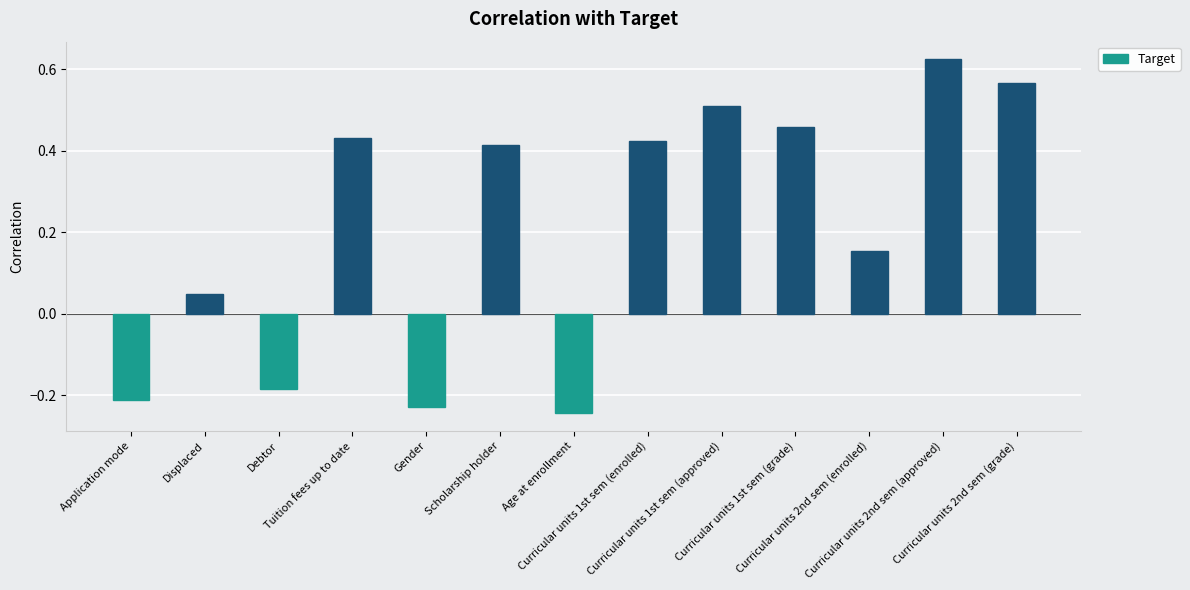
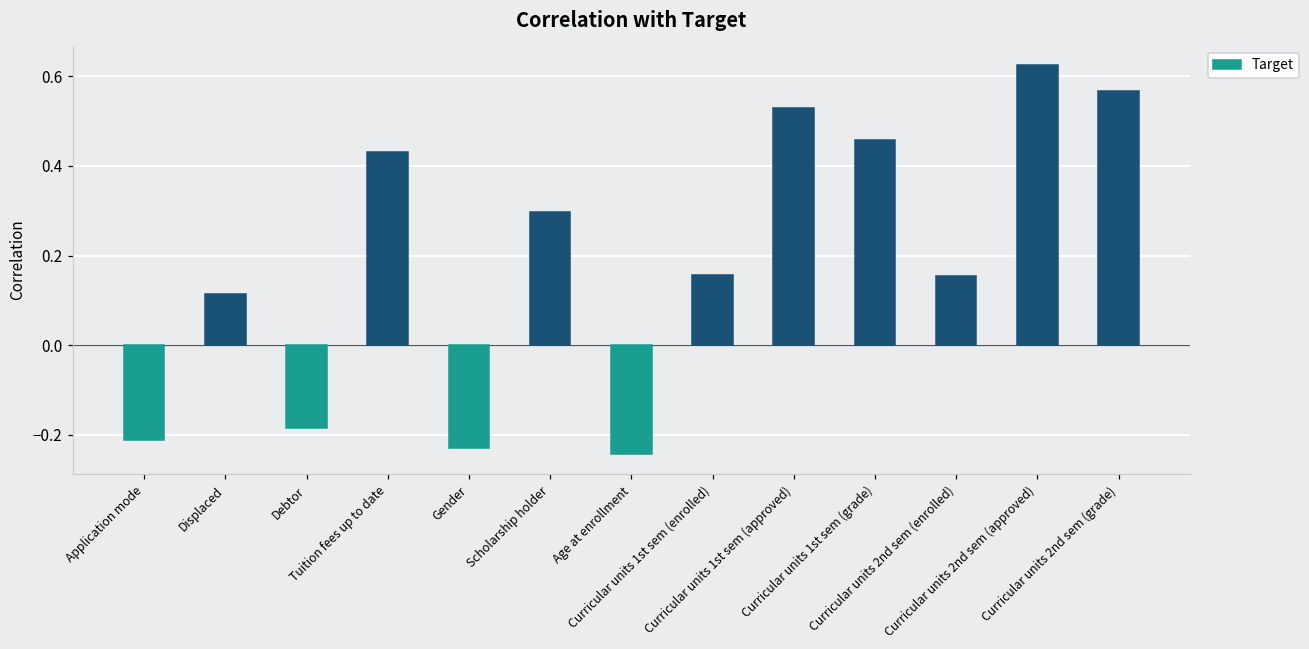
  {
    "Application mode": -0.21,
-   "Displaced": 0.05,
+   "Displaced": 0.11,
    "Debtor": -0.18,
    "Tuition fees up to date": 0.43,
    "Gender": -0.23,
-   "Scholarship holder": 0.41,
+   "Scholarship holder": 0.30,
    "Age at enrollment": -0.24,
-   "Curricular units 1st sem (enrolled)": 0.42,
-   "Curricular units 1st sem (approved)": 0.51,
+   "Curricular units 1st sem (enrolled)": 0.16,
+   "Curricular units 1st sem (approved)": 0.53,
    "Curricular units 1st sem (grade)": 0.46,
    "Curricular units 2nd sem (enrolled)": 0.15,
    "Curricular units 2nd sem (approved)": 0.62,
    "Curricular units 2nd sem (grade)": 0.57
  }
